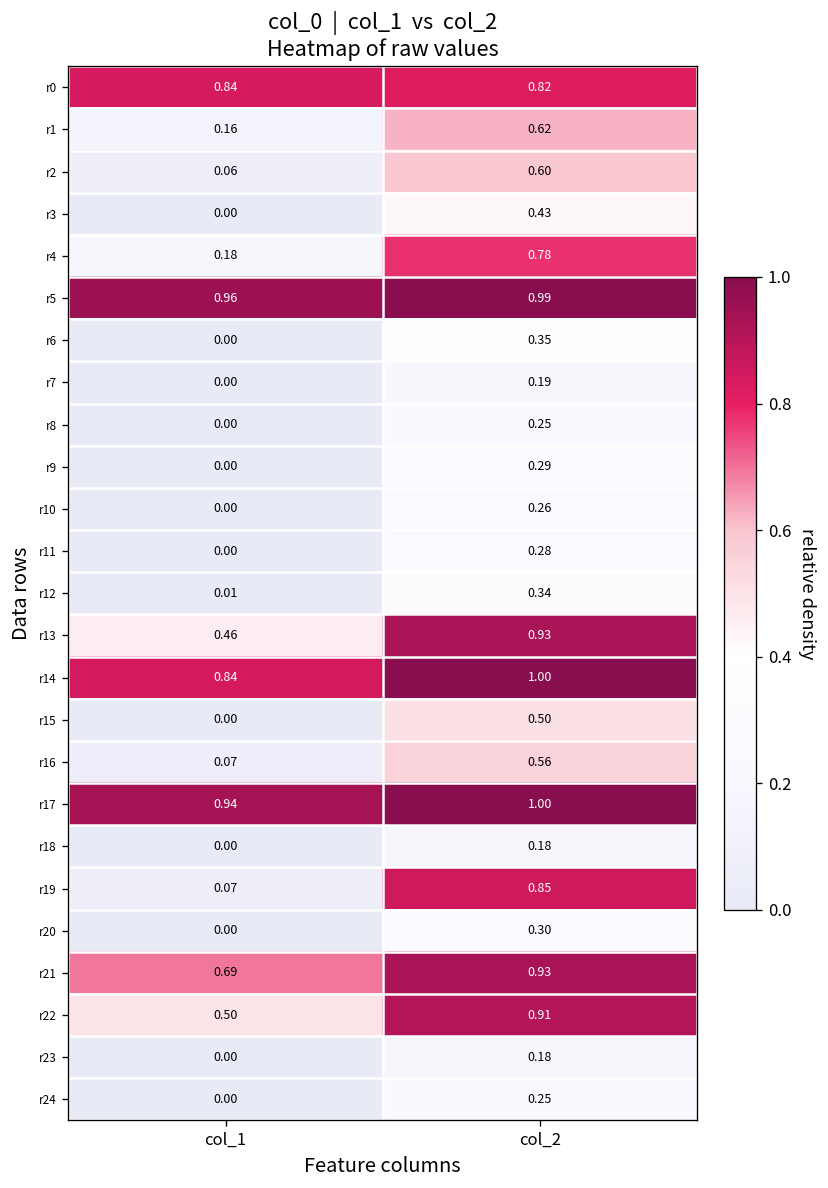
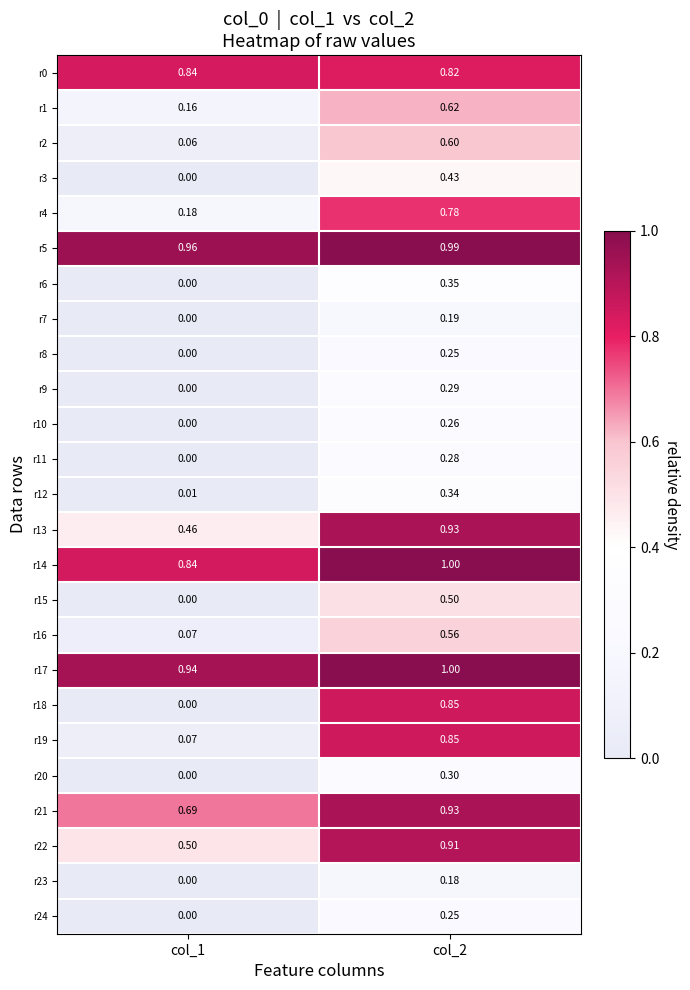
  {
    "r0": {
      "col_1": 0.84,
      "col_2": 0.82
    },
    "r1": {
      "col_1": 0.16,
      "col_2": 0.62
    },
    "r2": {
      "col_1": 0.06,
      "col_2": 0.60
    },
    "r3": {
      "col_1": 0.00,
      "col_2": 0.43
    },
    "r4": {
      "col_1": 0.18,
      "col_2": 0.78
    },
    "r5": {
      "col_1": 0.96,
      "col_2": 0.99
    },
    "r6": {
      "col_1": 0.00,
      "col_2": 0.35
    },
    "r7": {
      "col_1": 0.00,
      "col_2": 0.19
    },
    "r8": {
      "col_1": 0.00,
      "col_2": 0.25
    },
    "r9": {
      "col_1": 0.00,
      "col_2": 0.29
    },
    "r10": {
      "col_1": 0.00,
      "col_2": 0.26
    },
    "r11": {
      "col_1": 0.00,
      "col_2": 0.28
    },
    "r12": {
      "col_1": 0.01,
      "col_2": 0.34
    },
    "r13": {
      "col_1": 0.46,
      "col_2": 0.93
    },
    "r14": {
      "col_1": 0.84,
      "col_2": 1.00
    },
    "r15": {
      "col_1": 0.00,
      "col_2": 0.50
    },
    "r16": {
      "col_1": 0.07,
      "col_2": 0.56
    },
    "r17": {
      "col_1": 0.94,
      "col_2": 1.00
    },
    "r18": {
      "col_1": 0.00,
-     "col_2": 0.18
+     "col_2": 0.85
    },
    "r19": {
      "col_1": 0.07,
      "col_2": 0.85
    },
    "r20": {
      "col_1": 0.00,
      "col_2": 0.30
    },
    "r21": {
      "col_1": 0.69,
      "col_2": 0.93
    },
    "r22": {
      "col_1": 0.50,
      "col_2": 0.91
    },
    "r23": {
      "col_1": 0.00,
      "col_2": 0.18
    },
    "r24": {
      "col_1": 0.00,
      "col_2": 0.25
    }
  }
